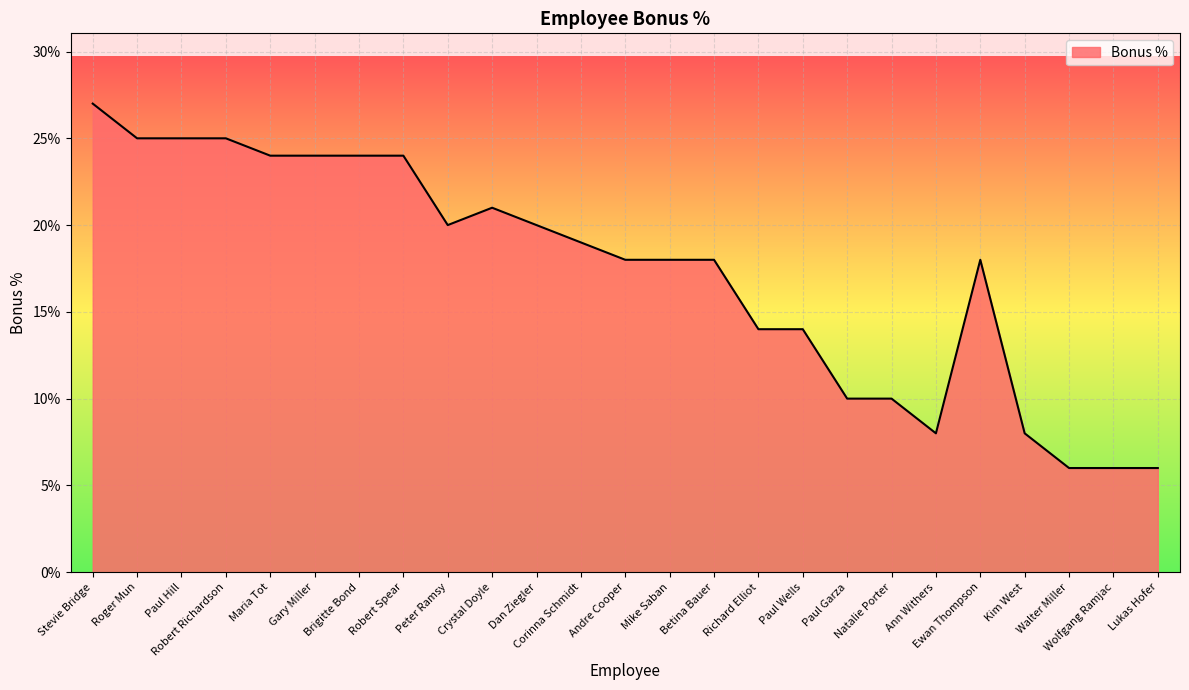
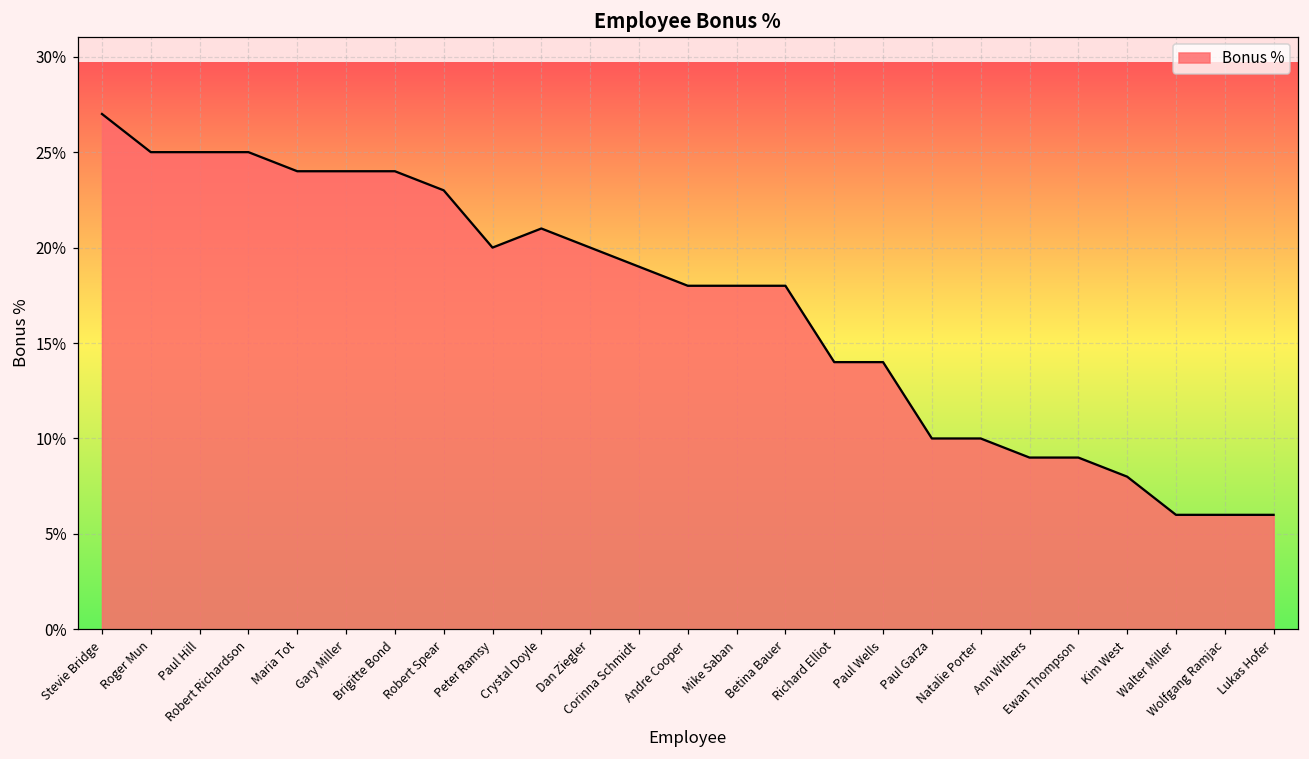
  {
    "Stevie Bridge": "27.0%",
    "Roger Mun": "25.0%",
    "Paul Hill": "25.0%",
    "Robert Richardson": "25.0%",
    "Maria Tot": "24.0%",
    "Gary Miller": "24.0%",
    "Brigitte Bond": "24.0%",
-   "Robert Spear": "24.0%",
+   "Robert Spear": "23.0%",
    "Peter Ramsy": "20.0%",
    "Crystal Doyle": "21.0%",
    "Dan Ziegler": "20.0%",
    "Corinna Schmidt": "19.0%",
    "Andre Cooper": "18.0%",
    "Mike Saban": "18.0%",
    "Betina Bauer": "18.0%",
    "Richard Elliot": "14.0%",
    "Paul Wells": "14.0%",
    "Paul Garza": "10.0%",
    "Natalie Porter": "10.0%",
-   "Ann Withers": "8.0%",
-   "Ewan Thompson": "18.0%",
+   "Ann Withers": "9.0%",
+   "Ewan Thompson": "9.0%",
    "Kim West": "8.0%",
    "Walter Miller": "6.0%",
    "Wolfgang Ramjac": "6.0%",
    "Lukas Hofer": "6.0%"
  }
